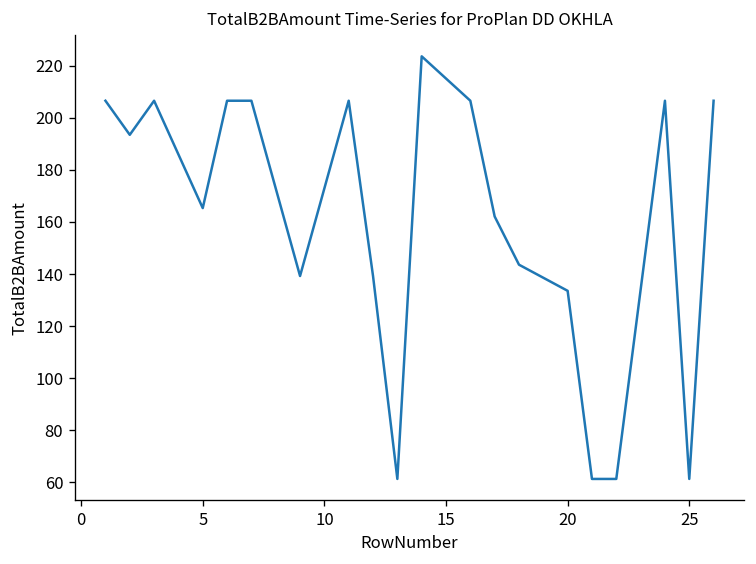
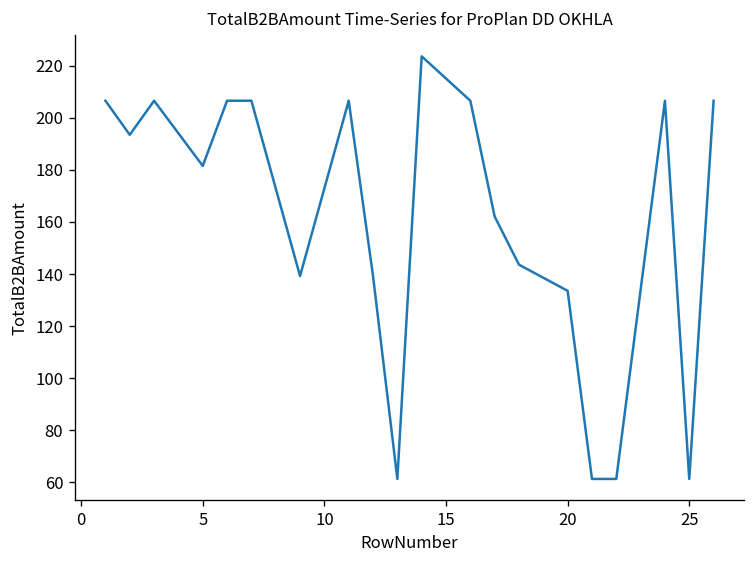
  {
-   "5": 165,
+   "5": 182,
    "20": 134,
    "25": 61
  }
